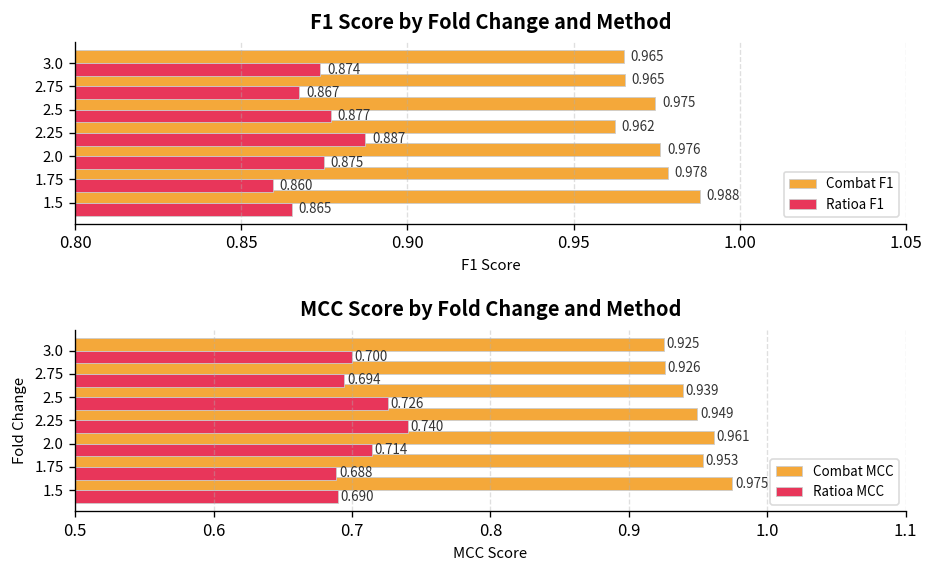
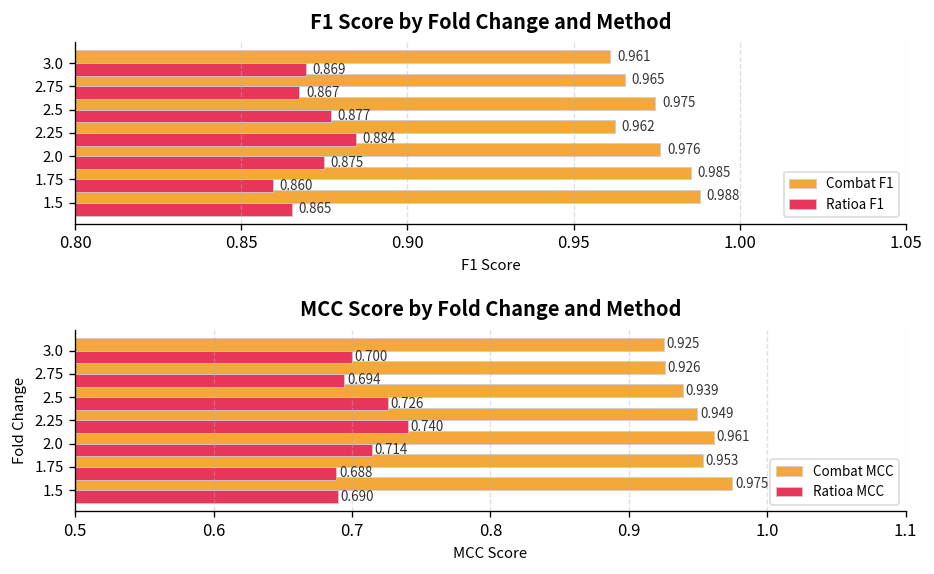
  {
    "F1 Score by Fold Change and Method": {
      "Combat F1": {
-       "3.0": 0.965,
+       "3.0": 0.961,
        "2.75": 0.965,
        "2.5": 0.975,
        "2.25": 0.962,
        "2.0": 0.976,
-       "1.75": 0.978,
+       "1.75": 0.985,
        "1.5": 0.988
      },
      "Ratioa F1": {
-       "3.0": 0.874,
+       "3.0": 0.869,
        "2.75": 0.867,
        "2.5": 0.877,
-       "2.25": 0.887,
+       "2.25": 0.884,
        "2.0": 0.875,
        "1.75": 0.860,
        "1.5": 0.865
      }
    },
    "MCC Score by Fold Change and Method": {
      "Combat MCC": {
        "3.0": 0.925,
        "2.75": 0.926,
        "2.5": 0.939,
        "2.25": 0.949,
        "2.0": 0.961,
        "1.75": 0.953,
        "1.5": 0.975
      },
      "Ratioa MCC": {
        "3.0": 0.700,
        "2.75": 0.694,
        "2.5": 0.726,
        "2.25": 0.740,
        "2.0": 0.714,
        "1.75": 0.688,
        "1.5": 0.690
      }
    }
  }
